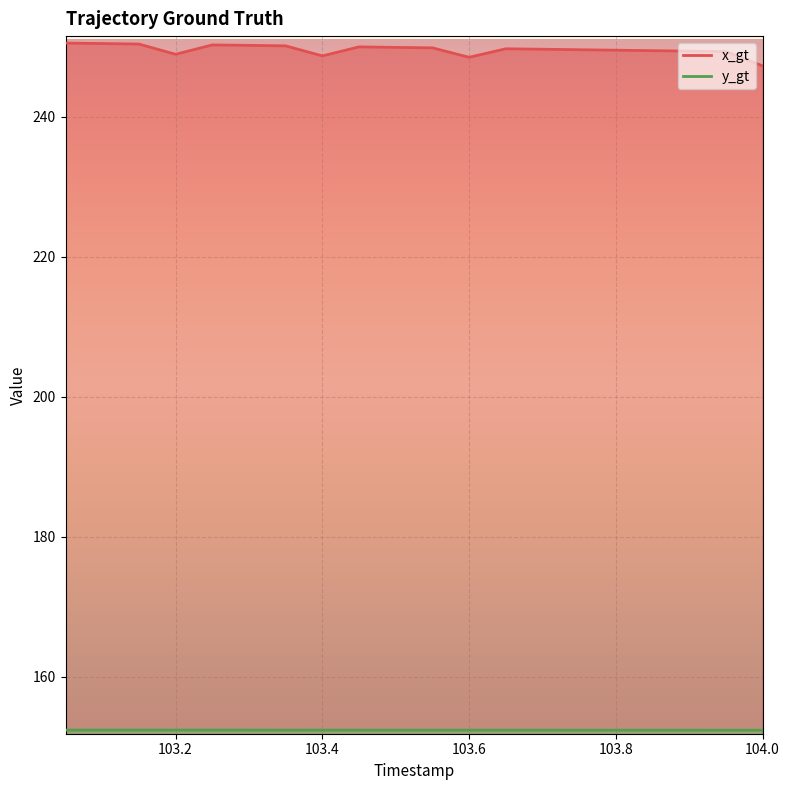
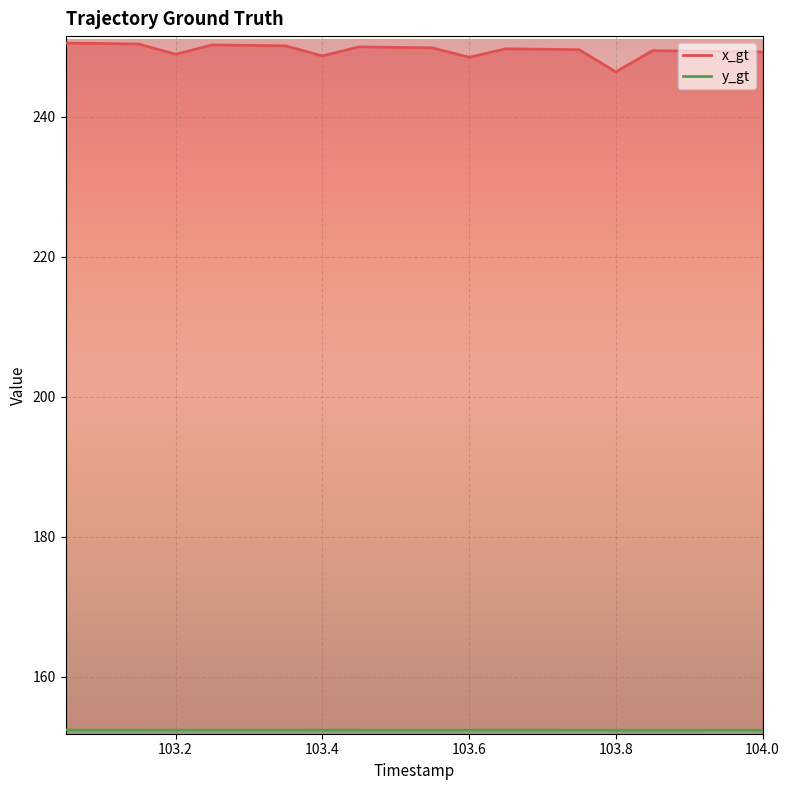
  {
    "x_gt": {
      "103.2": 249,
      "103.4": 249,
      "103.6": 248,
-     "103.8": 249,
-     "104.0": 247
+     "103.8": 246,
+     "104.0": 249
    },
    "y_gt": {
      "103.2": 152,
      "103.4": 152,
      "103.6": 152,
      "103.8": 152,
      "104.0": 152
    }
  }
